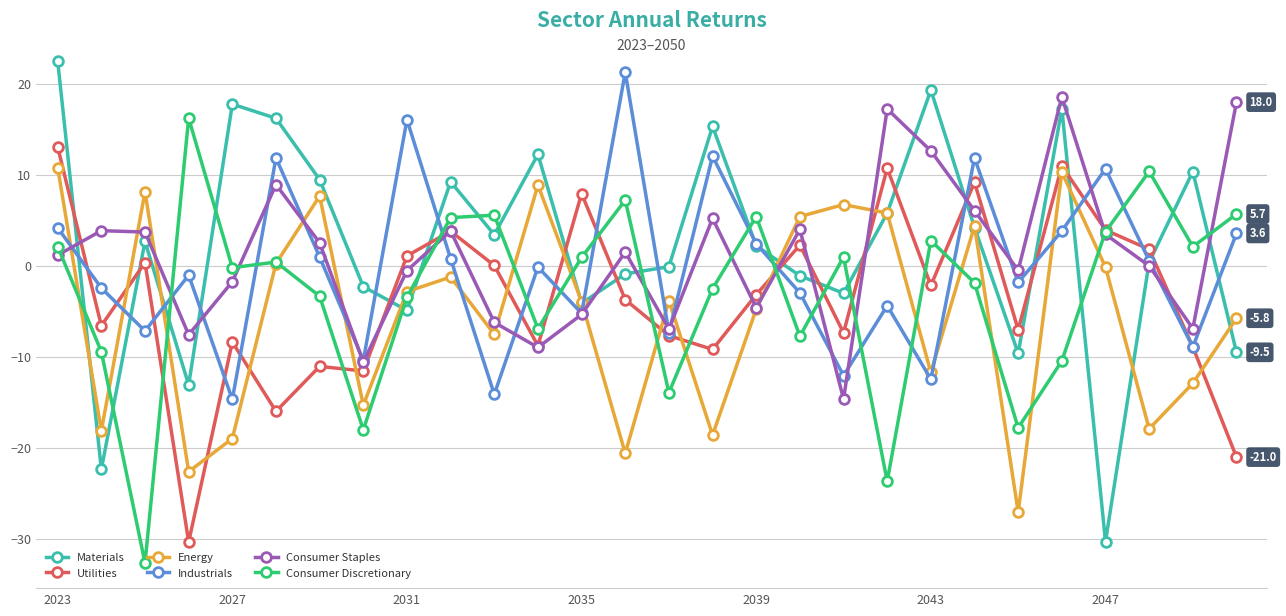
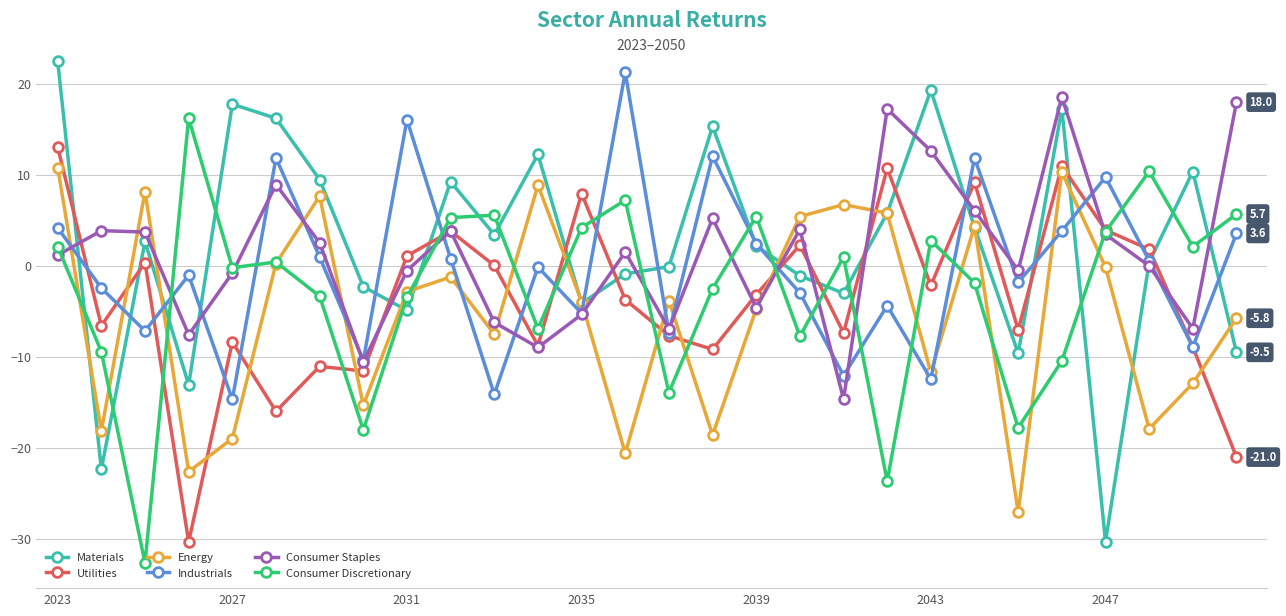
  {
    "Materials": {
      "2023": 23,
      "2027": 18,
      "2031": -5,
      "2043": 19,
      "2047": -30
    },
    "Utilities": {
      "2023": 13,
      "2027": -8,
      "2031": 1,
      "2035": 8,
      "2039": -3,
      "2043": -2
    },
    "Energy": {
      "2023": 11,
      "2027": -19,
      "2031": -3,
      "2043": -12,
      "2047": 0
    },
    "Industrials": {
      "2023": 4,
      "2027": -15,
      "2031": 16,
      "2043": -12,
-     "2047": 11
+     "2047": 10
    },
    "Consumer Staples": {
      "2023": 1,
-     "2027": -2,
+     "2027": -1,
      "2031": -1,
      "2043": 13,
      "2047": 3
    },
    "Consumer Discretionary": {
      "2023": 2,
      "2027": 0,
      "2031": -3,
-     "2035": 1,
+     "2035": 4,
      "2039": 5,
      "2043": 3
    }
  }
